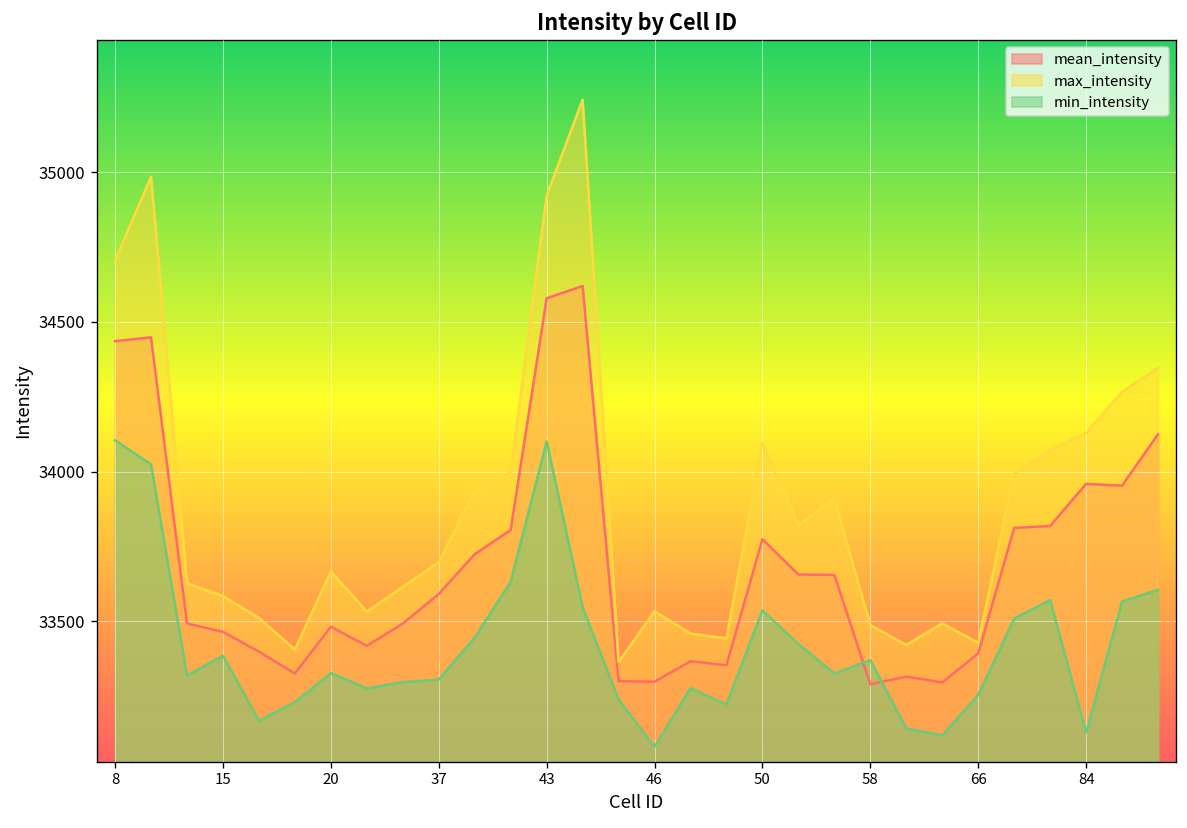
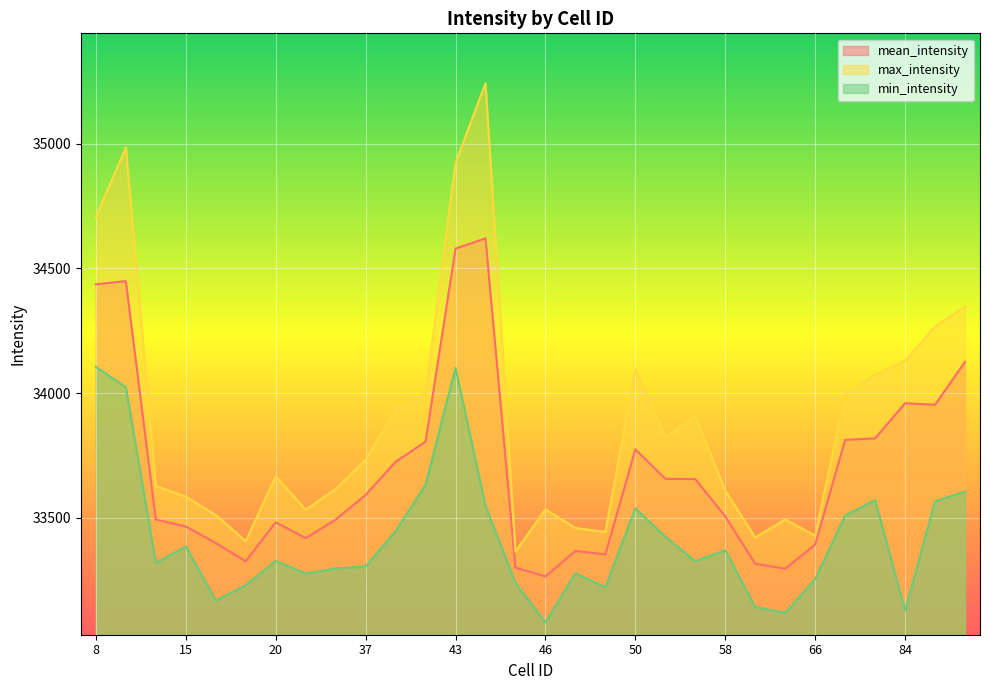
  {
    "mean_intensity": {
      "15": 33460,
      "37": 33590,
      "43": 34580,
-     "46": 33300,
+     "46": 33260,
      "50": 33770,
-     "58": 33290,
+     "58": 33510,
      "66": 33390,
      "84": 33960
    },
    "max_intensity": {
      "15": 33580,
-     "37": 33700,
+     "37": 33730,
      "43": 34920,
      "46": 33530,
      "50": 34100,
-     "58": 33490,
+     "58": 33610,
      "66": 33430,
      "84": 34130
    },
    "min_intensity": {
      "15": 33390,
      "37": 33310,
      "43": 34100,
      "46": 33080,
      "50": 33540,
      "58": 33370,
      "66": 33250,
      "84": 33130
    }
  }
